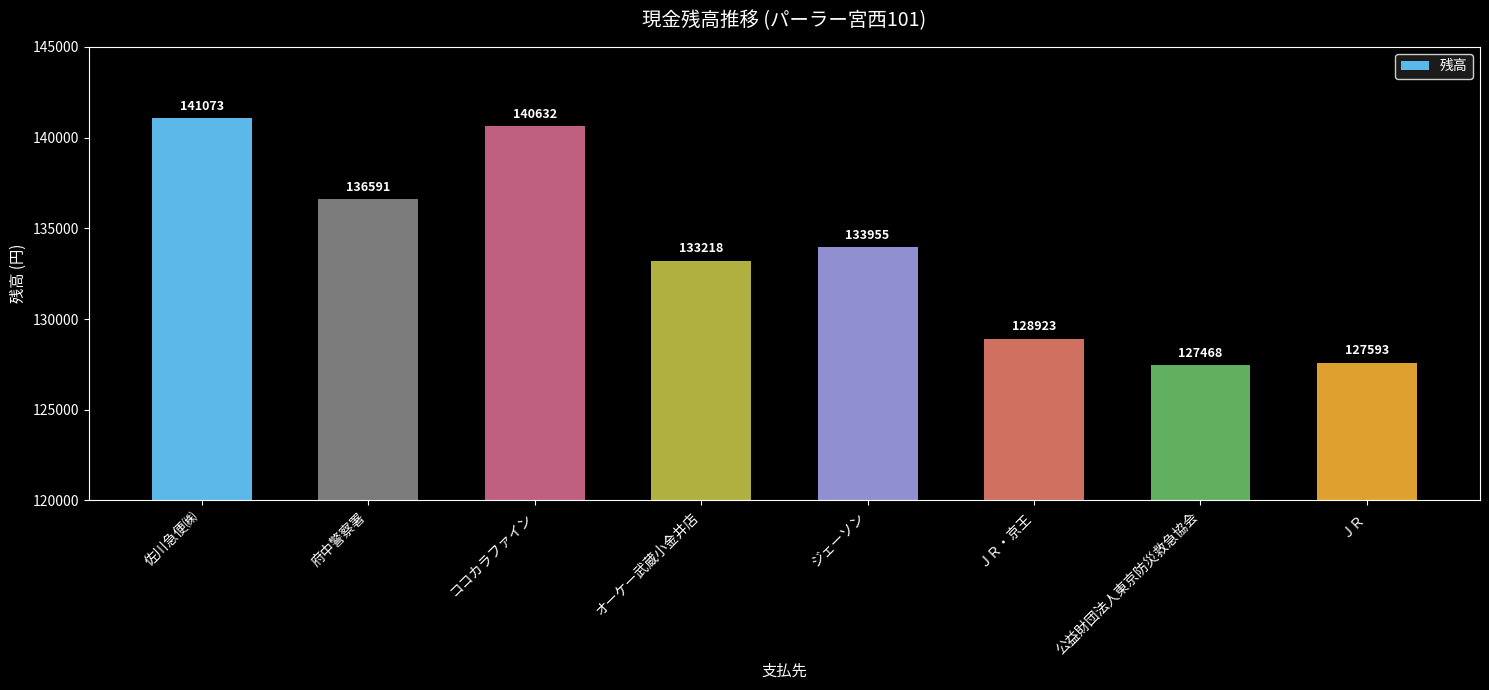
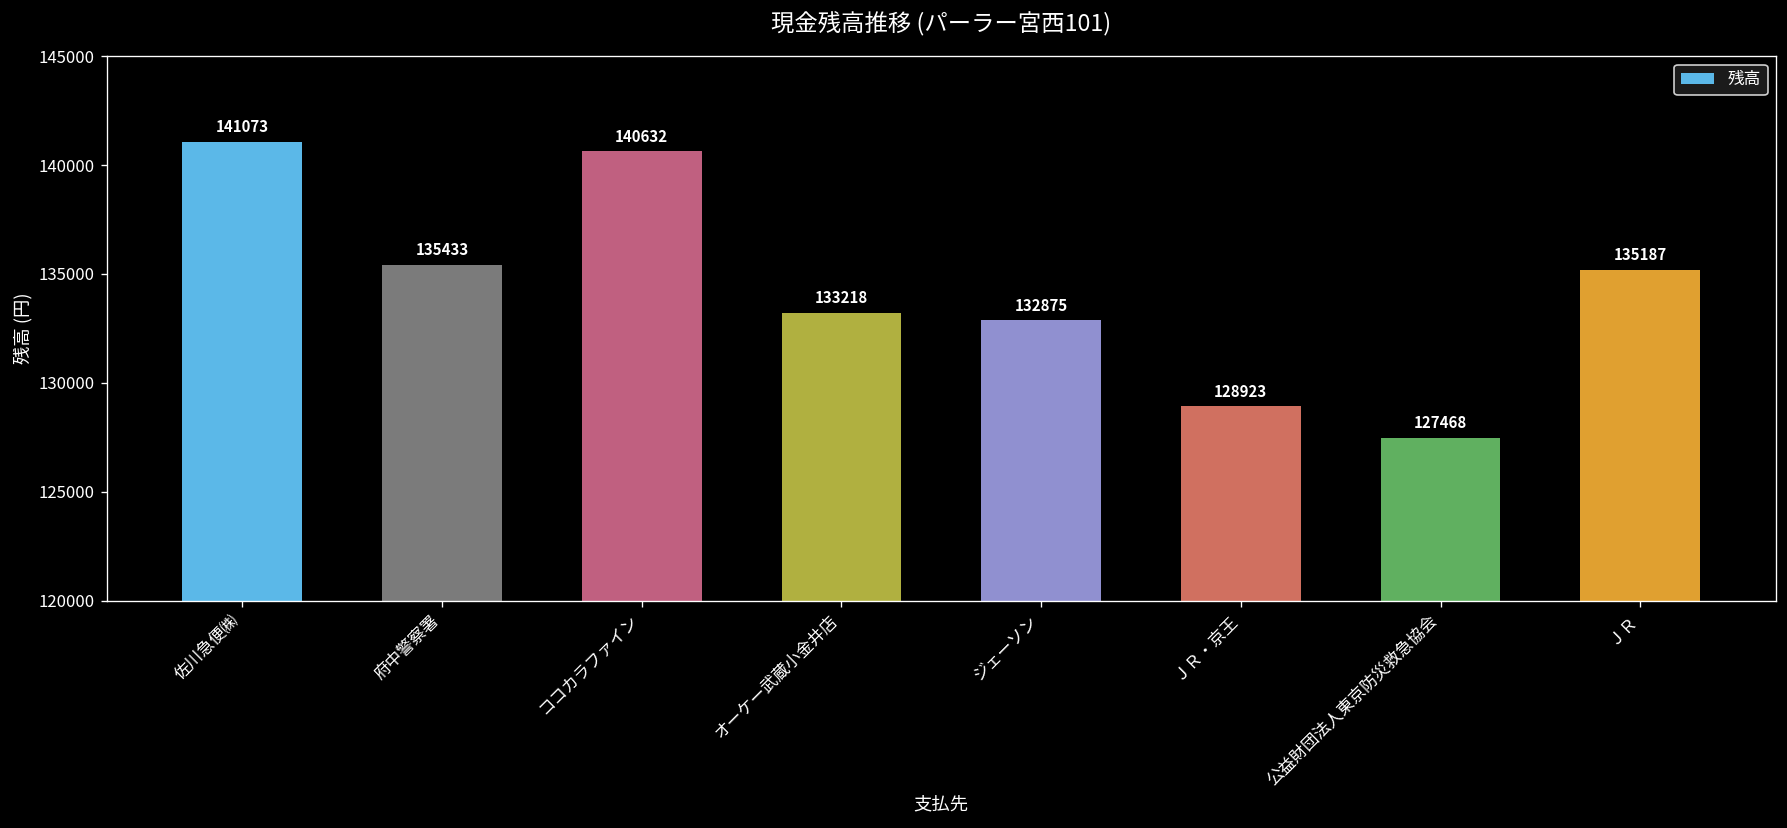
  {
    "佐川急便㈱": 141073,
-   "府中警察署": 136591,
+   "府中警察署": 135433,
    "ココカラファイン": 140632,
    "オーケー武蔵小金井店": 133218,
-   "ジェーソン": 133955,
+   "ジェーソン": 132875,
    "ＪＲ・京王": 128923,
    "公益財団法人東京防災救急協会": 127468,
-   "ＪＲ": 127593
+   "ＪＲ": 135187
  }
